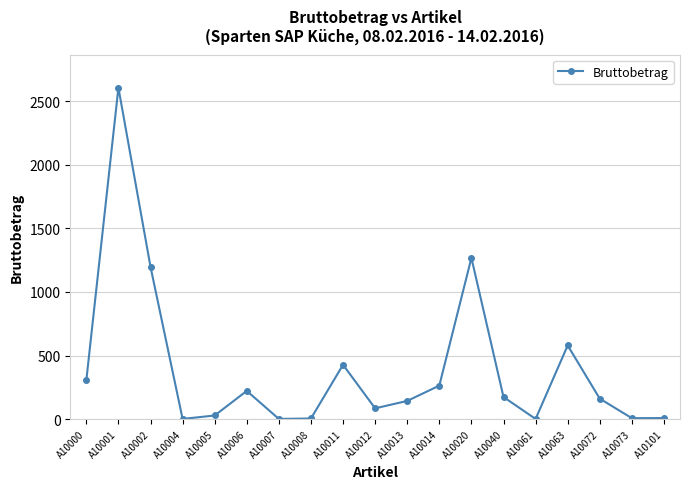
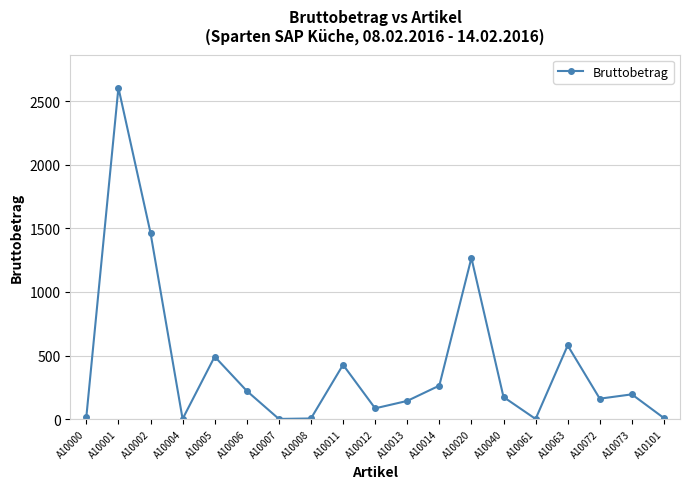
  {
-   "A10000": 300,
+   "A10000": 20,
    "A10001": 2610,
-   "A10002": 1200,
+   "A10002": 1470,
    "A10004": 0,
-   "A10005": 30,
+   "A10005": 490,
    "A10006": 220,
    "A10007": 0,
    "A10008": 0,
    "A10011": 430,
    "A10012": 80,
    "A10013": 140,
    "A10014": 260,
    "A10020": 1270,
    "A10040": 170,
    "A10061": 0,
    "A10063": 580,
    "A10072": 160,
-   "A10073": 10,
+   "A10073": 190,
    "A10101": 10
  }
